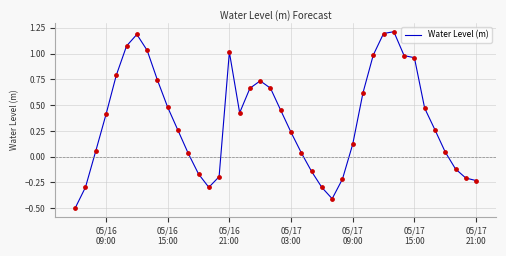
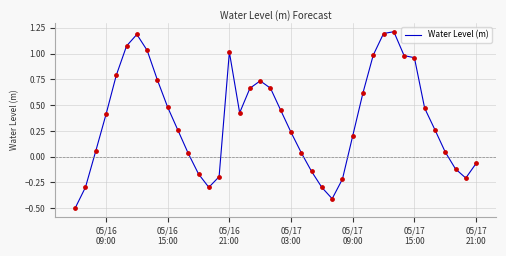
  {
    "05/16 09:00": 0.41,
    "05/16 15:00": 0.48,
    "05/16 21:00": 1.01,
    "05/17 03:00": 0.24,
-   "05/17 09:00": 0.12,
+   "05/17 09:00": 0.20,
    "05/17 15:00": 0.96,
-   "05/17 21:00": -0.23
+   "05/17 21:00": -0.07
  }
